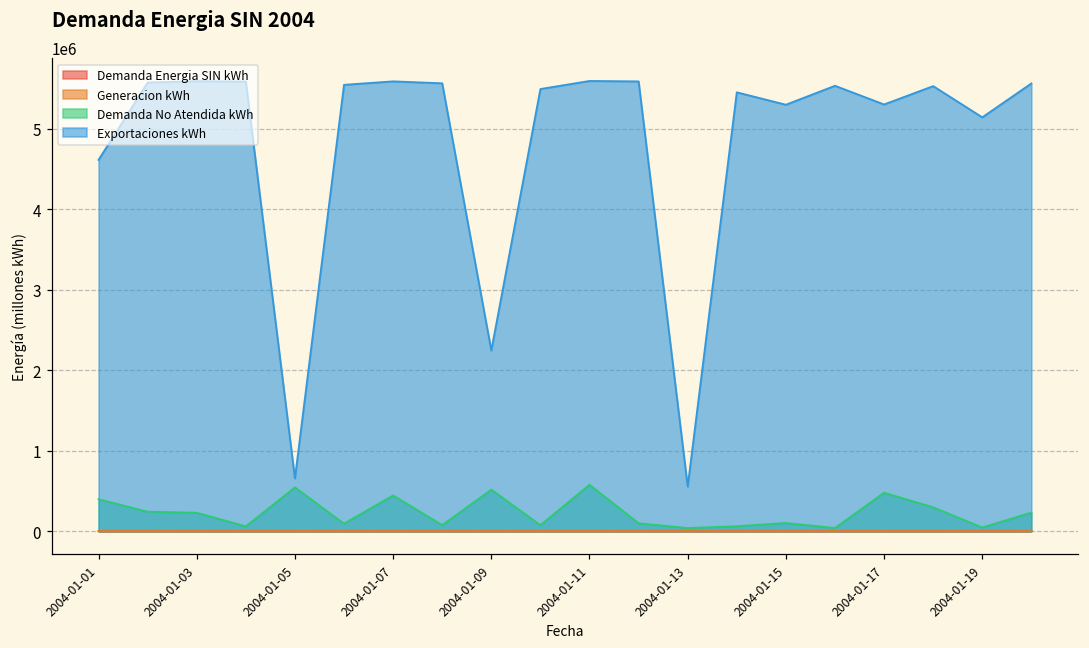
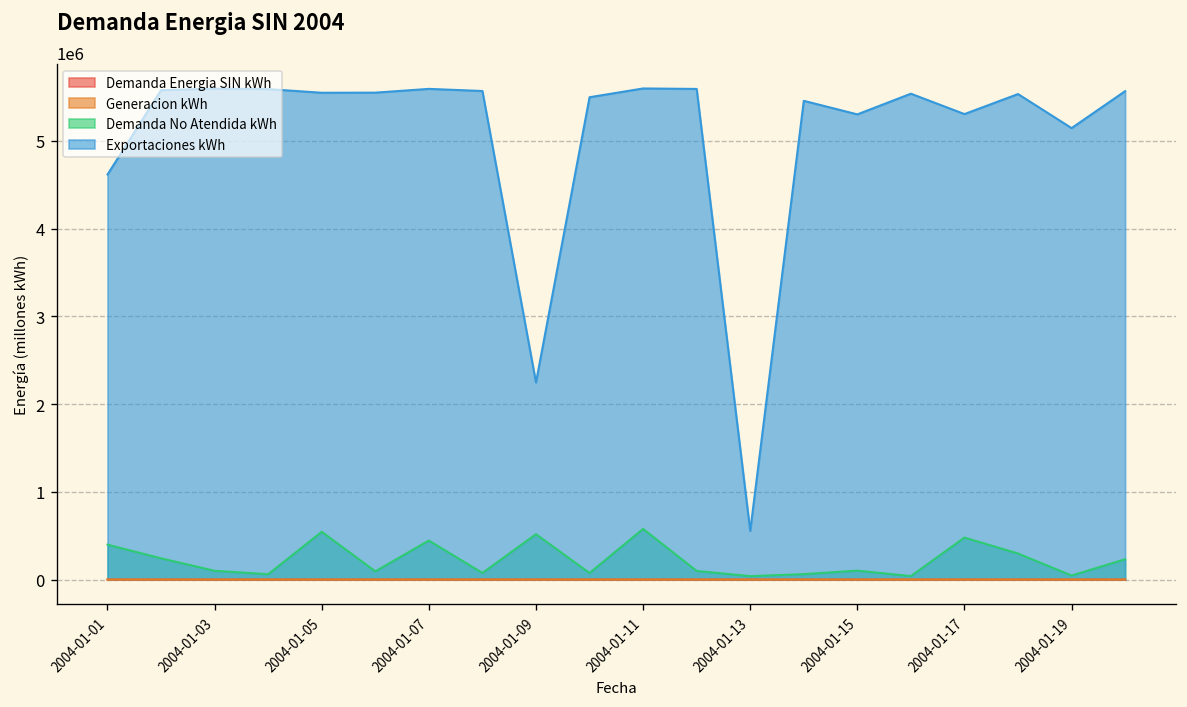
  {
    "Generacion kWh": {
      "2004-01-01": 0,
      "2004-01-03": 0,
      "2004-01-05": 0,
      "2004-01-07": 0,
      "2004-01-09": 0,
      "2004-01-11": 0,
      "2004-01-13": 0,
      "2004-01-15": 0,
      "2004-01-17": 0,
      "2004-01-19": 0
    },
    "Demanda No Atendida kWh": {
      "2004-01-01": 400000,
-     "2004-01-03": 200000,
+     "2004-01-03": 100000,
      "2004-01-05": 500000,
      "2004-01-07": 400000,
      "2004-01-09": 500000,
      "2004-01-11": 600000,
      "2004-01-13": 0,
      "2004-01-15": 100000,
      "2004-01-17": 500000,
      "2004-01-19": 0
    },
    "Exportaciones kWh": {
      "2004-01-01": 4600000,
-     "2004-01-05": 700000,
+     "2004-01-05": 5500000,
      "2004-01-07": 5600000,
      "2004-01-09": 2200000,
      "2004-01-11": 5600000,
      "2004-01-13": 600000,
      "2004-01-15": 5300000,
      "2004-01-17": 5300000,
      "2004-01-19": 5100000
    }
  }
